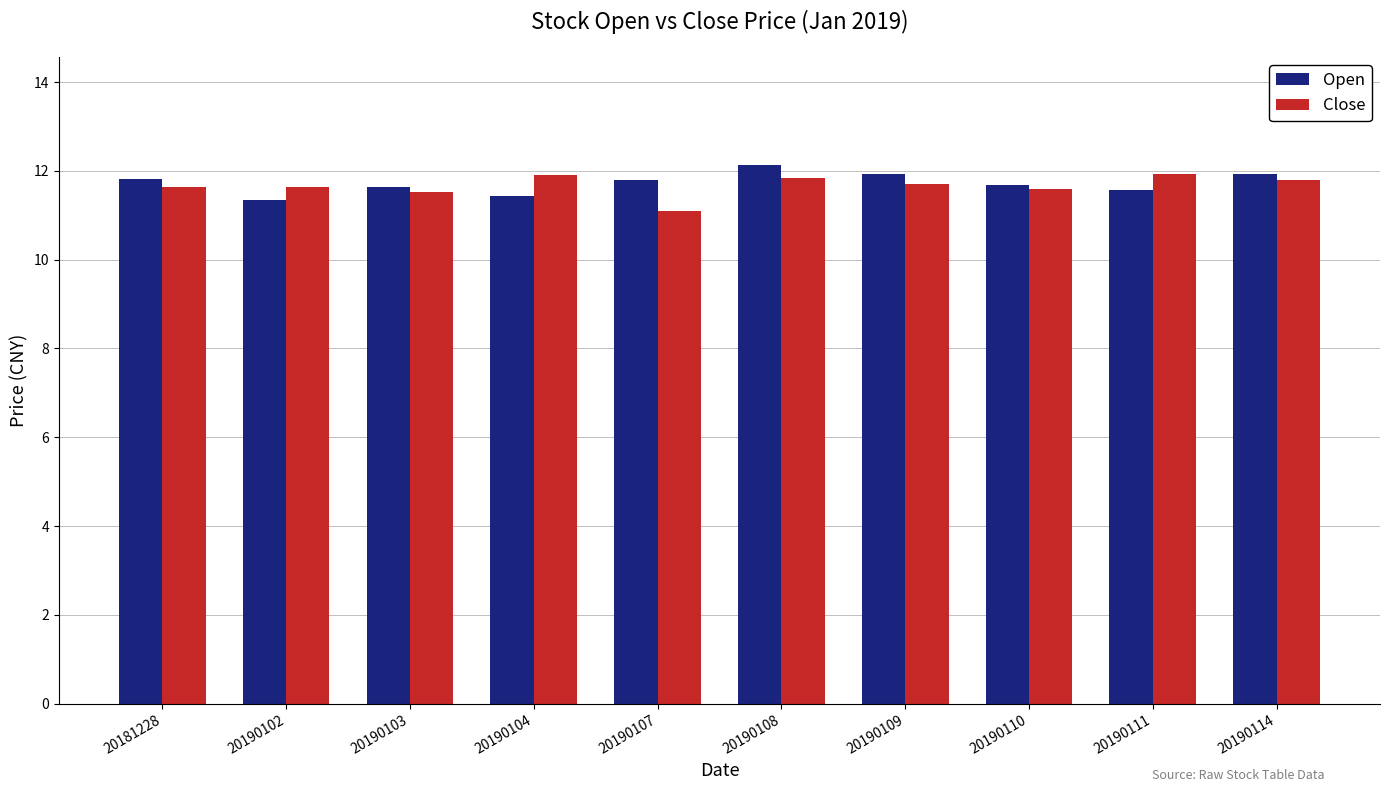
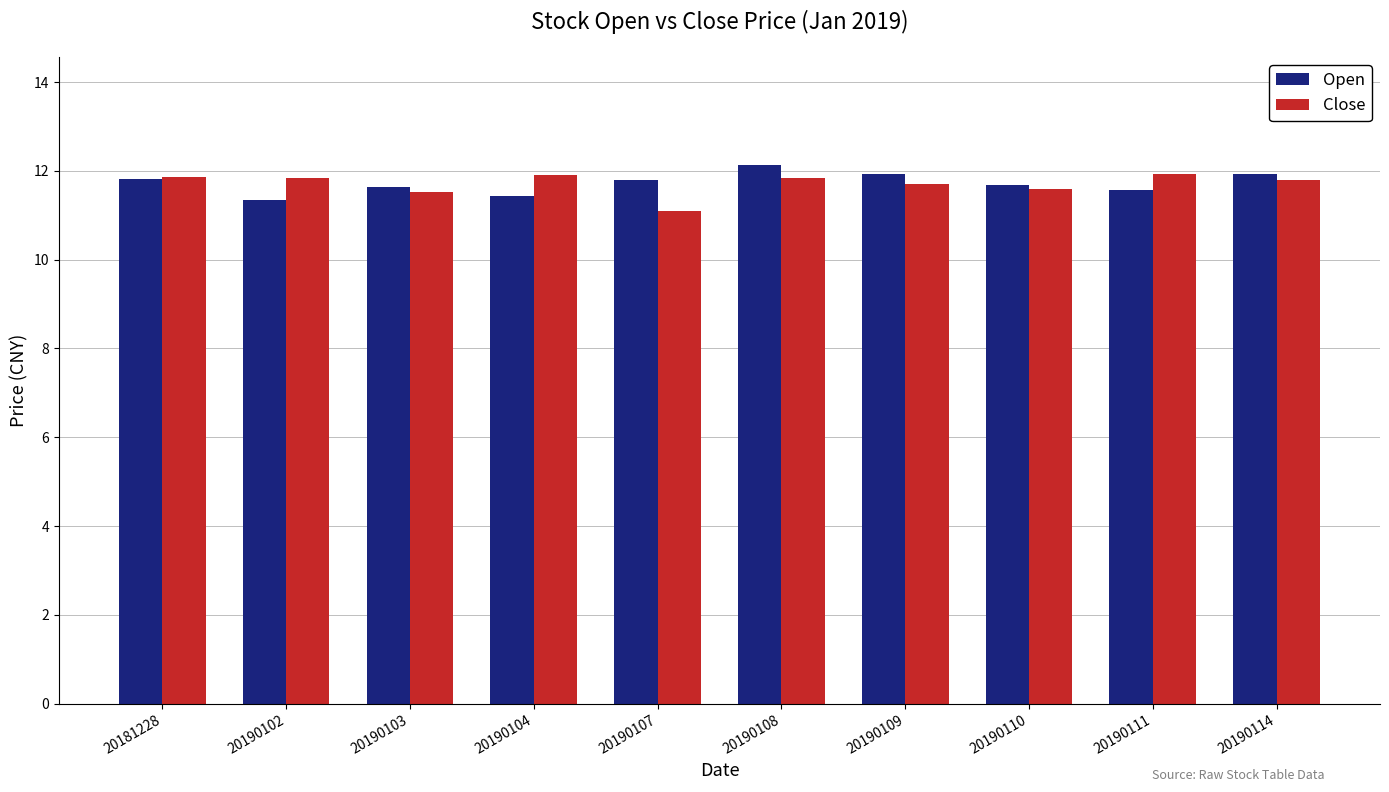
  {
    "Open": {
      "20181228": 11.8,
      "20190102": 11.3,
      "20190103": 11.6,
      "20190104": 11.4,
      "20190107": 11.8,
      "20190108": 12.1,
      "20190109": 11.9,
      "20190110": 11.7,
      "20190111": 11.6,
      "20190114": 11.9
    },
    "Close": {
-     "20181228": 11.6,
-     "20190102": 11.6,
+     "20181228": 11.9,
+     "20190102": 11.8,
      "20190103": 11.5,
      "20190104": 11.9,
      "20190107": 11.1,
      "20190108": 11.9,
      "20190109": 11.7,
      "20190110": 11.6,
      "20190111": 11.9,
      "20190114": 11.8
    }
  }
